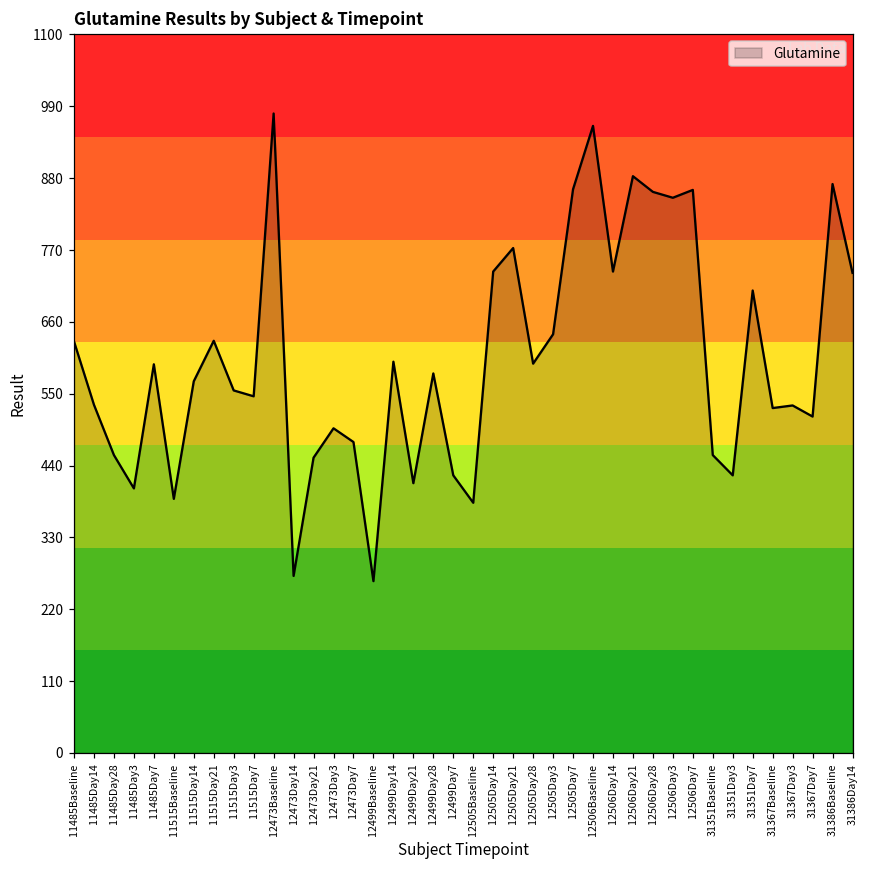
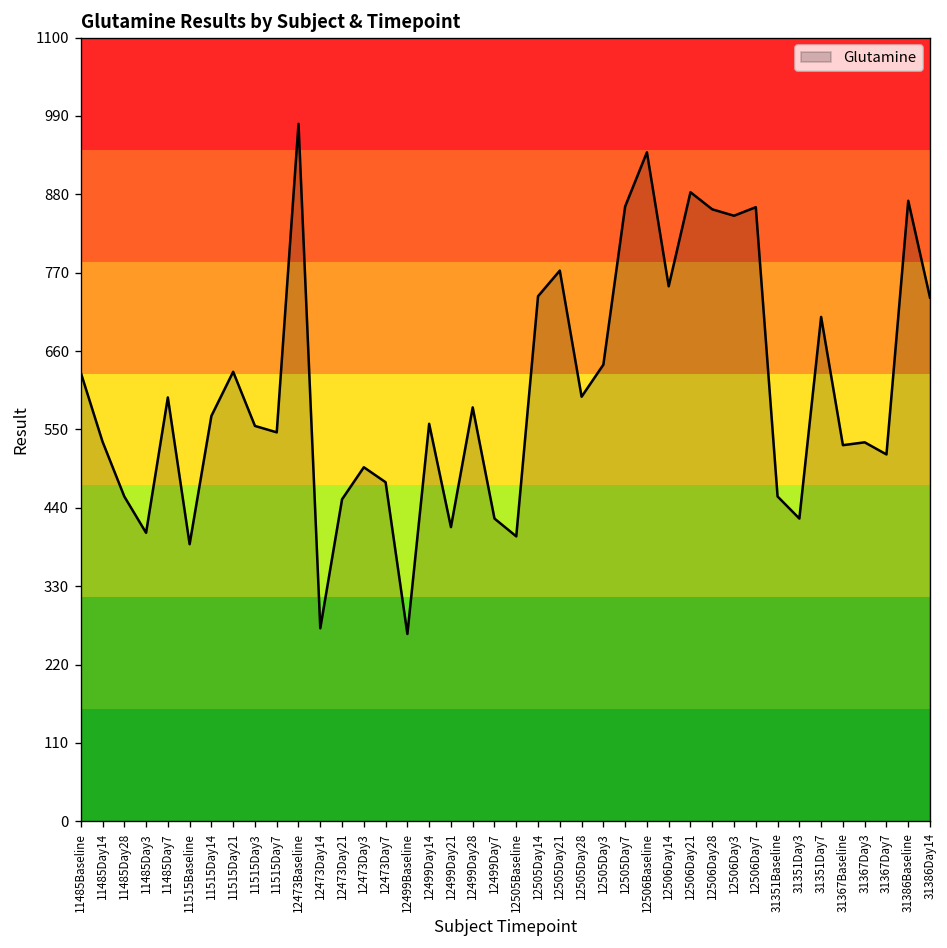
  {
    "11485Baseline": 630,
    "11485Day14": 530,
    "11485Day28": 460,
    "11485Day3": 410,
    "11485Day7": 600,
    "11515Baseline": 390,
    "11515Day14": 570,
    "11515Day21": 630,
    "11515Day3": 560,
    "11515Day7": 550,
    "12473Baseline": 980,
    "12473Day14": 270,
    "12473Day21": 450,
    "12473Day3": 500,
    "12473Day7": 480,
    "12499Baseline": 260,
-   "12499Day14": 600,
+   "12499Day14": 560,
    "12499Day21": 410,
    "12499Day28": 580,
    "12499Day7": 430,
-   "12505Baseline": 380,
+   "12505Baseline": 400,
    "12505Day14": 740,
    "12505Day21": 770,
    "12505Day28": 600,
    "12505Day3": 640,
    "12505Day7": 860,
-   "12506Baseline": 960,
-   "12506Day14": 740,
+   "12506Baseline": 940,
+   "12506Day14": 750,
    "12506Day21": 880,
    "12506Day28": 860,
    "12506Day3": 850,
    "12506Day7": 860,
    "31351Baseline": 460,
    "31351Day3": 430,
    "31351Day7": 710,
    "31367Baseline": 530,
    "31367Day3": 530,
    "31367Day7": 520,
    "31386Baseline": 870,
    "31386Day14": 740
  }
